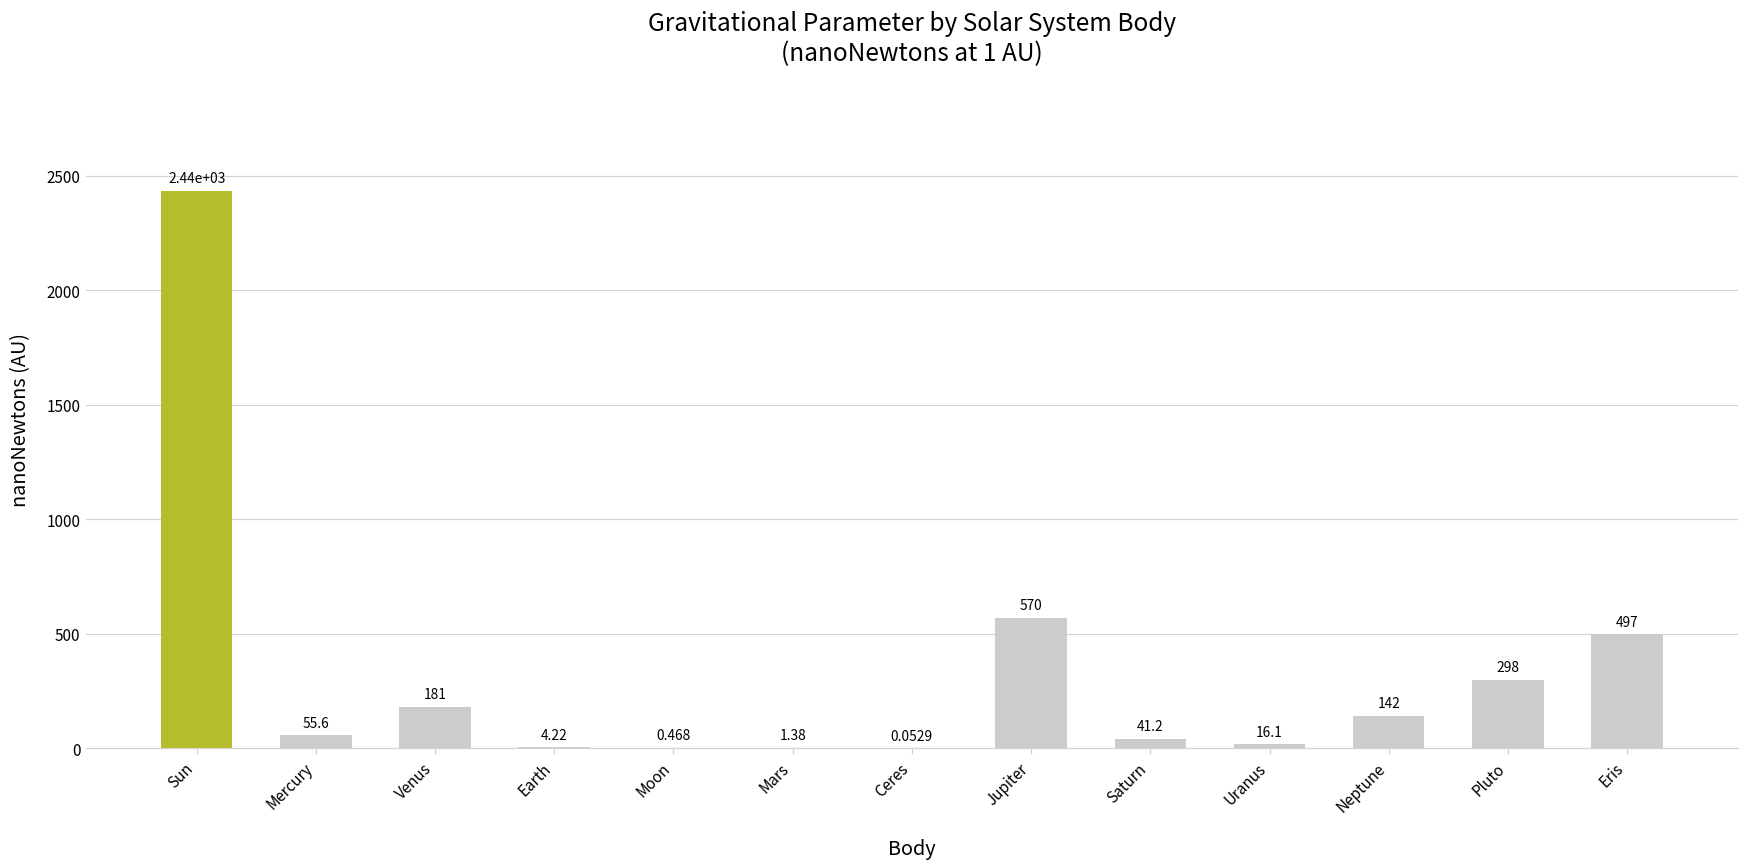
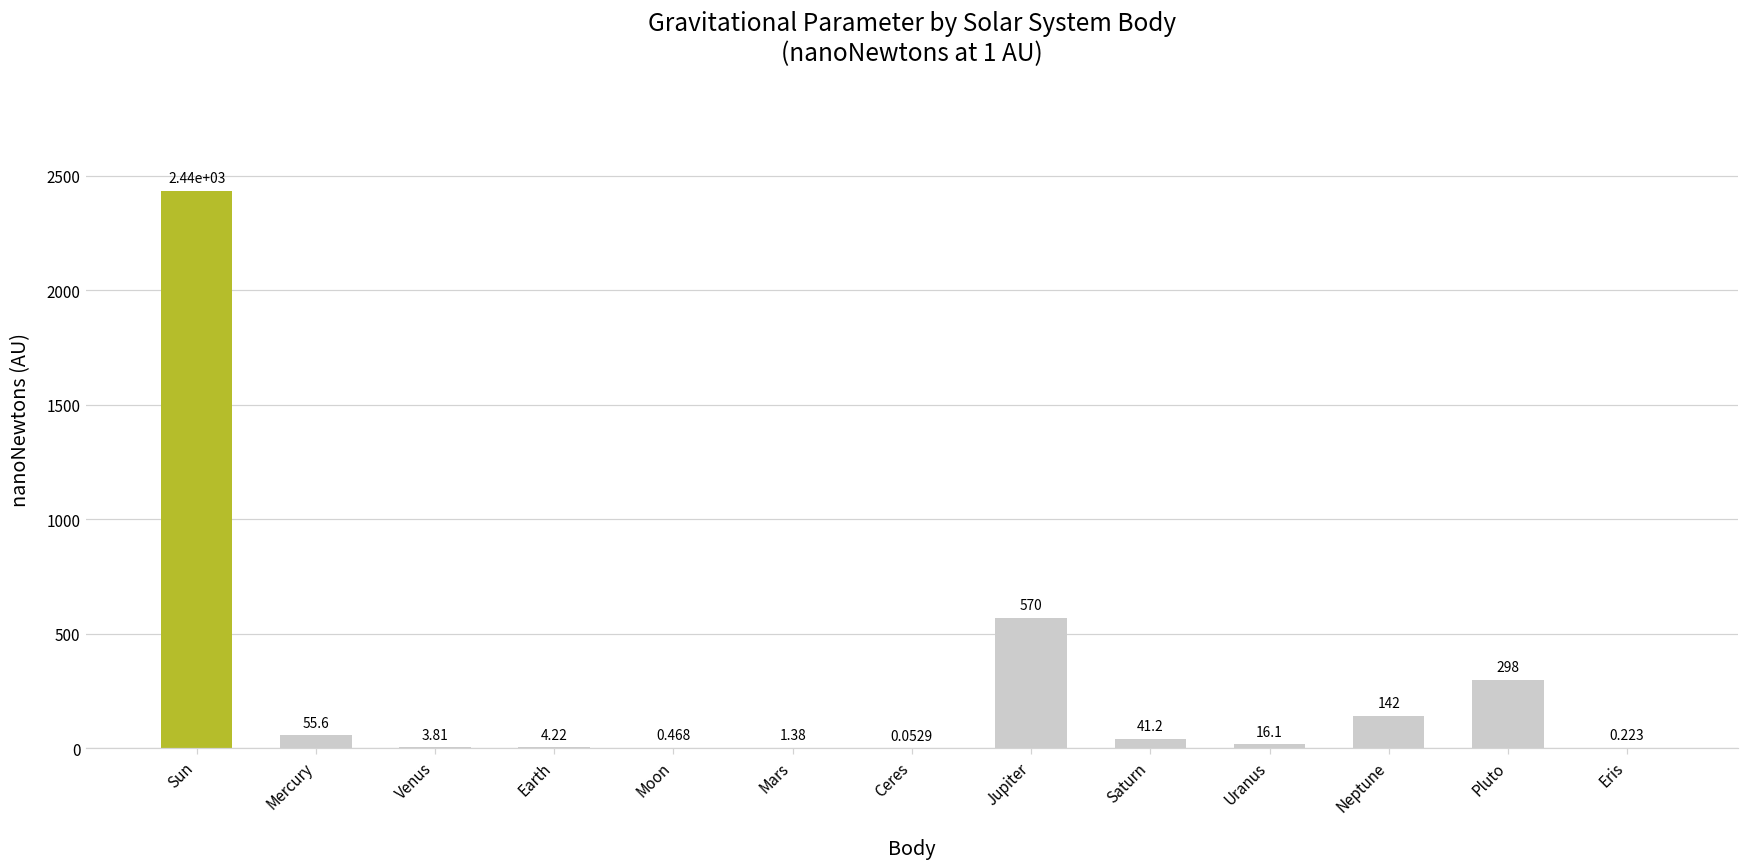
  {
    "Mercury": 55.6,
-   "Venus": 181,
+   "Venus": 3.81,
    "Earth": 4.22,
    "Moon": 0.468,
    "Mars": 1.38,
    "Ceres": 0.0529,
    "Jupiter": 570,
    "Saturn": 41.2,
    "Uranus": 16.1,
    "Neptune": 142,
    "Pluto": 298,
-   "Eris": 497
+   "Eris": 0.223
  }
